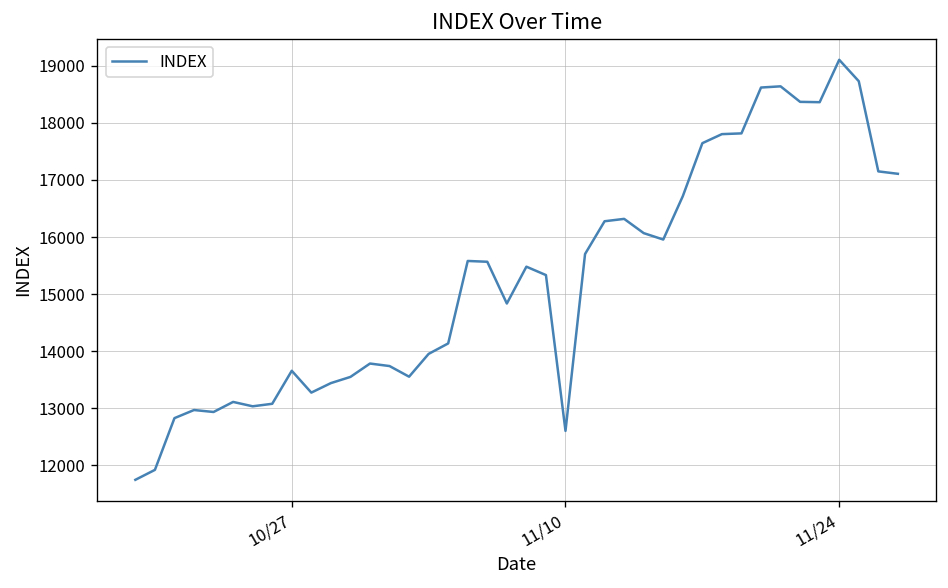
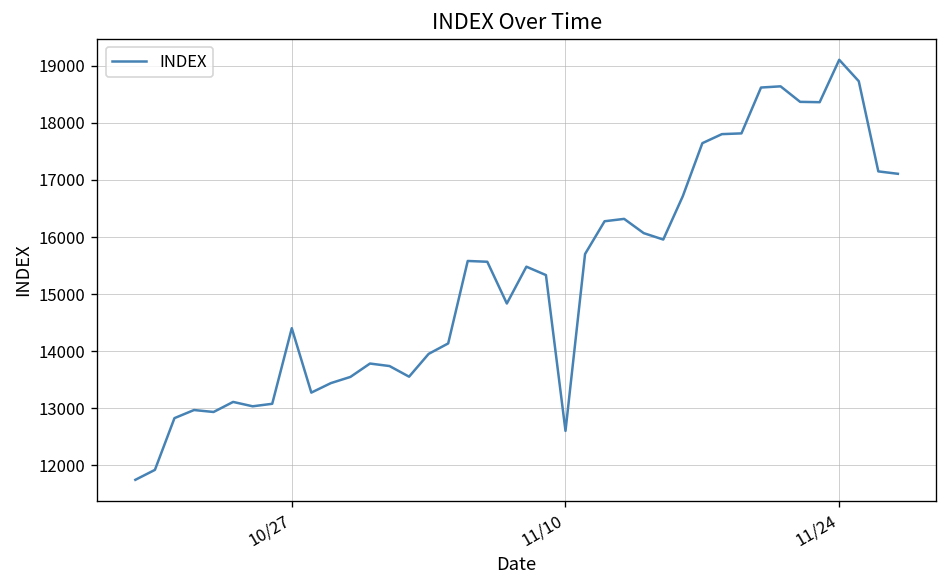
  {
-   "10/27": 13700,
+   "10/27": 14400,
    "11/10": 12600,
    "11/24": 19100
  }
